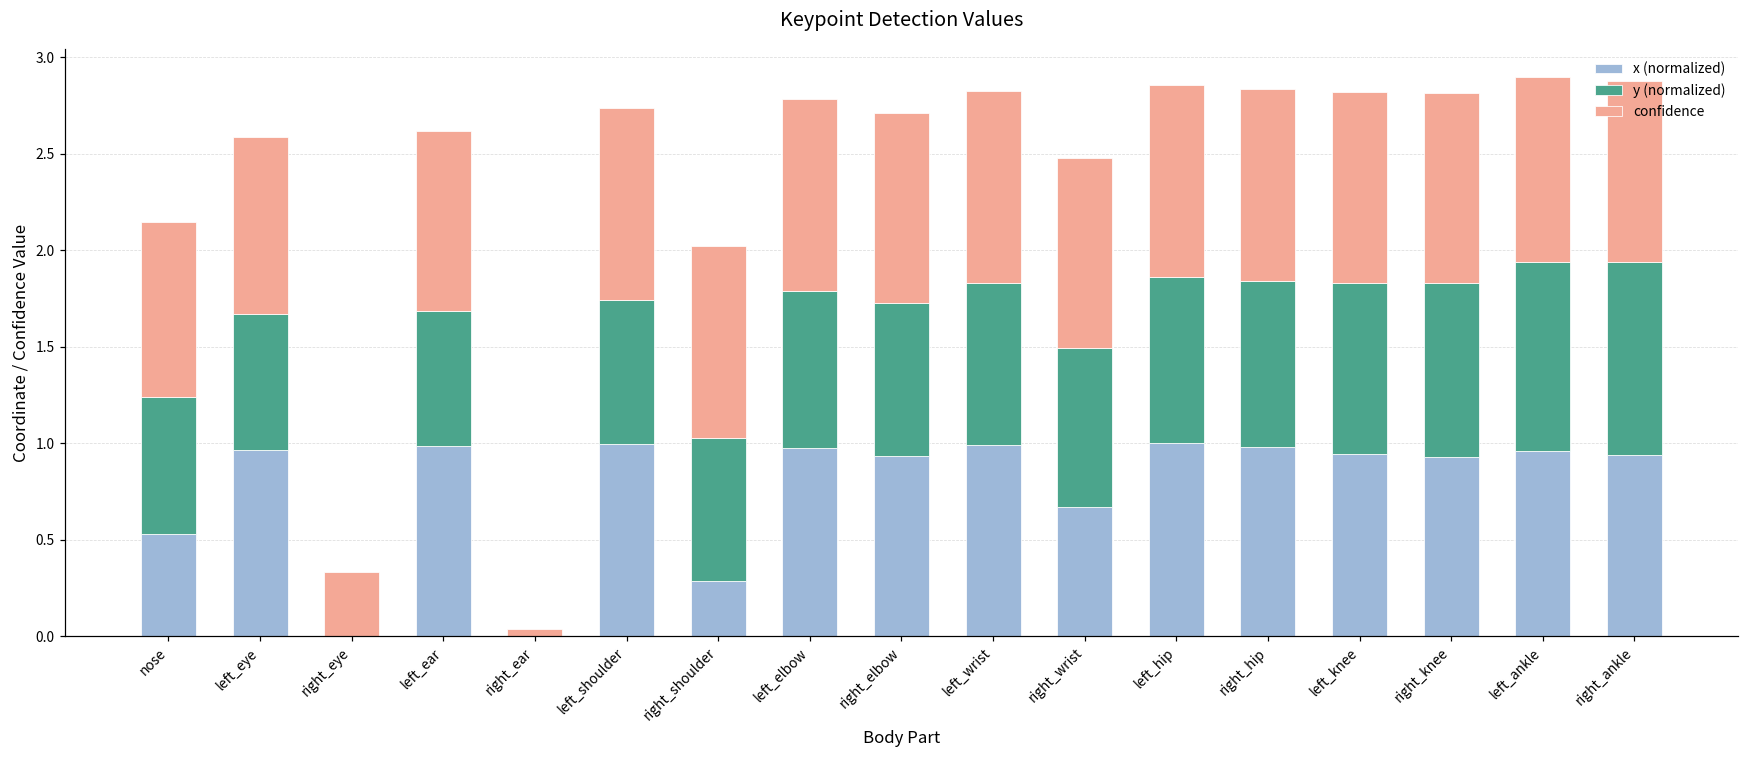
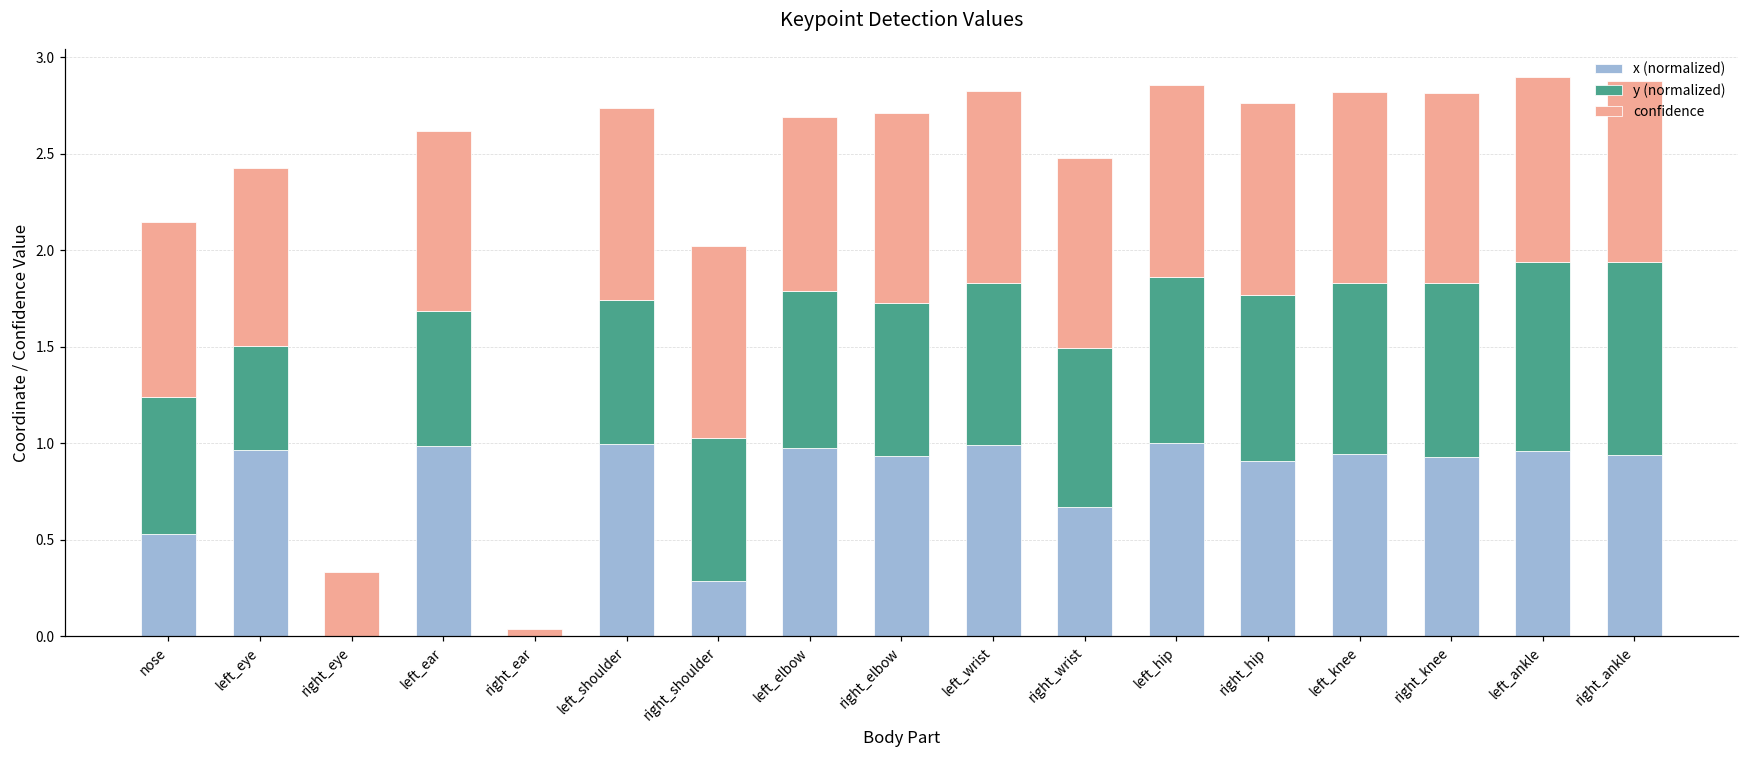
  {
    "x (normalized)": {
      "nose": 0.53,
      "left_eye": 0.97,
      "right_eye": 0.00,
      "left_ear": 0.98,
      "right_ear": 0.00,
      "left_shoulder": 1.00,
      "right_shoulder": 0.28,
      "left_elbow": 0.98,
      "right_elbow": 0.94,
      "left_wrist": 0.99,
      "right_wrist": 0.67,
      "left_hip": 1.00,
-     "right_hip": 0.98,
+     "right_hip": 0.91,
      "left_knee": 0.94,
      "right_knee": 0.93,
      "left_ankle": 0.96,
      "right_ankle": 0.94
    },
    "y (normalized)": {
      "nose": 0.71,
-     "left_eye": 0.70,
+     "left_eye": 0.54,
      "right_eye": 0.00,
      "left_ear": 0.70,
      "right_ear": 0.00,
      "left_shoulder": 0.74,
      "right_shoulder": 0.74,
      "left_elbow": 0.81,
      "right_elbow": 0.79,
      "left_wrist": 0.84,
      "right_wrist": 0.82,
      "left_hip": 0.86,
      "right_hip": 0.86,
      "left_knee": 0.89,
      "right_knee": 0.90,
      "left_ankle": 0.98,
      "right_ankle": 1.00
    },
    "confidence": {
      "nose": 0.91,
      "left_eye": 0.92,
      "right_eye": 0.33,
      "left_ear": 0.94,
      "right_ear": 0.04,
      "left_shoulder": 0.99,
      "right_shoulder": 0.99,
-     "left_elbow": 0.99,
+     "left_elbow": 0.90,
      "right_elbow": 0.99,
      "left_wrist": 1.00,
      "right_wrist": 0.99,
      "left_hip": 0.99,
      "right_hip": 0.99,
      "left_knee": 0.99,
      "right_knee": 0.98,
      "left_ankle": 0.96,
      "right_ankle": 0.94
    }
  }
